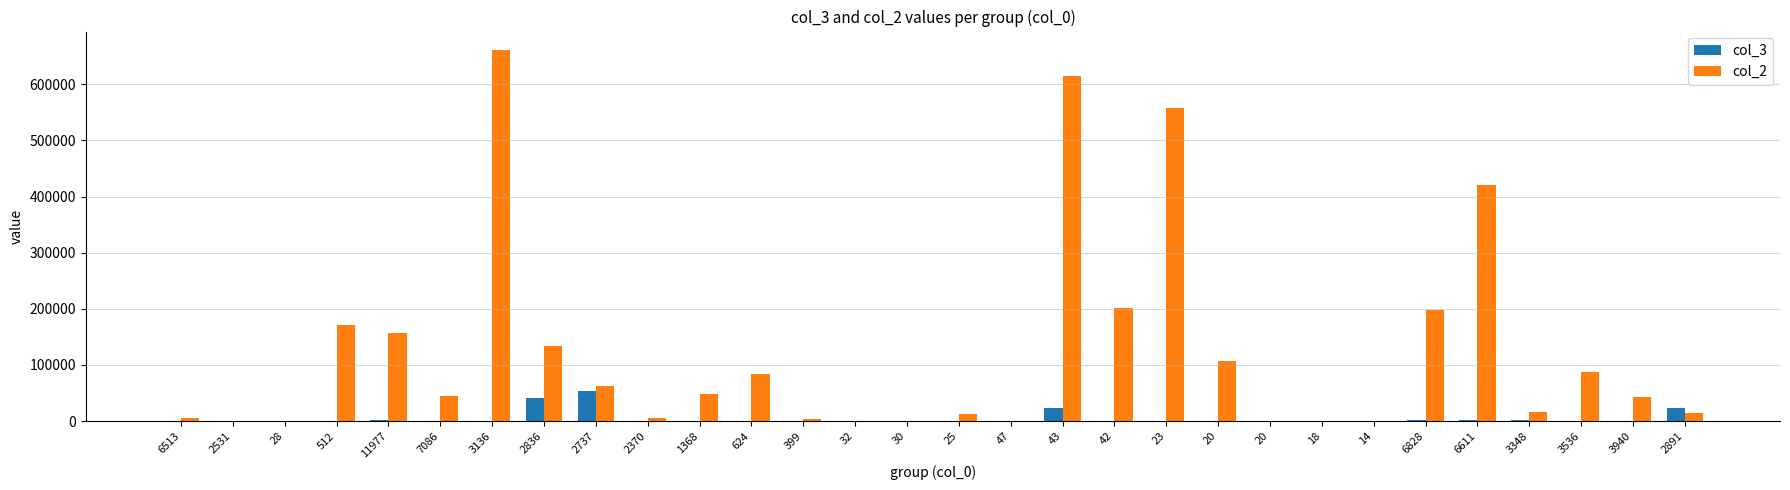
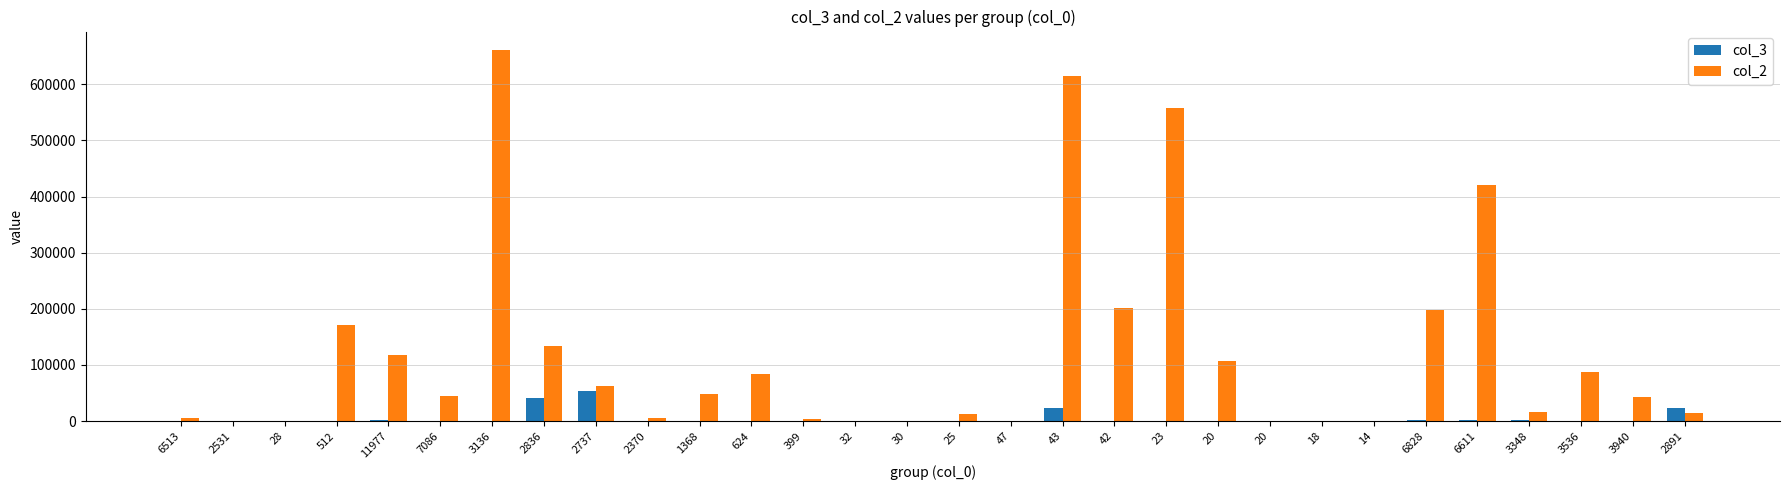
  {
    "col_3": {
      "2836": 40000,
      "2737": 50000,
      "43": 20000,
      "2891": 20000
    },
    "col_2": {
      "6513": 10000,
      "512": 170000,
-     "11977": 160000,
+     "11977": 120000,
      "7086": 40000,
      "3136": 660000,
      "2836": 130000,
      "2737": 60000,
      "2370": 10000,
      "1368": 50000,
      "624": 80000,
      "25": 10000,
      "43": 610000,
      "42": 200000,
      "23": 560000,
      "6828": 200000,
      "6611": 420000,
      "3348": 20000,
      "3536": 90000,
      "3940": 40000,
      "2891": 10000
    }
  }
